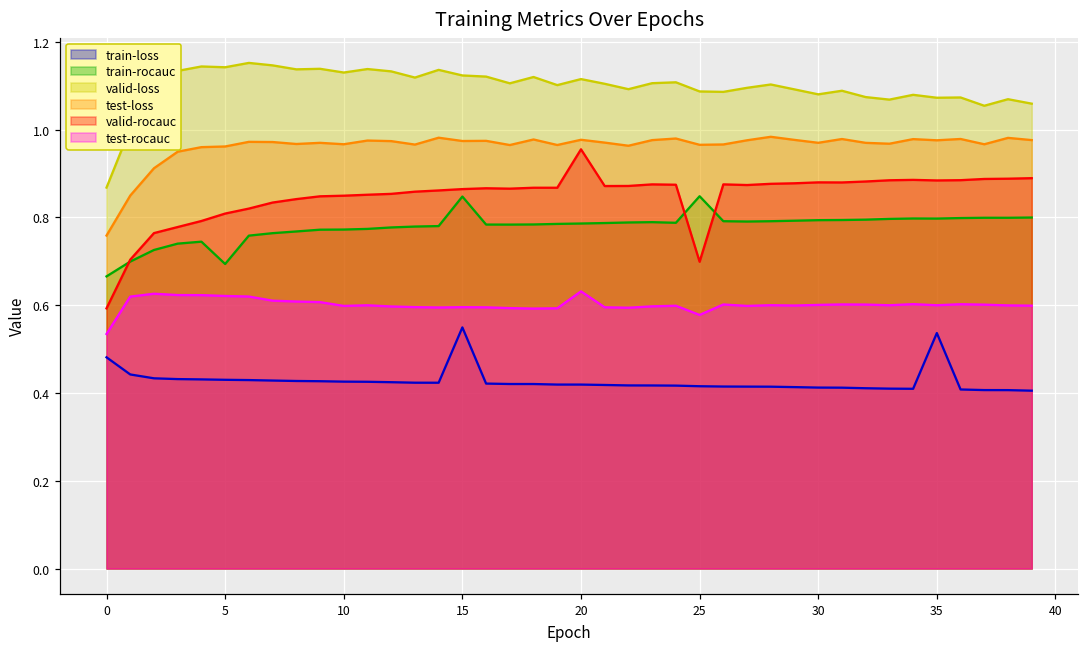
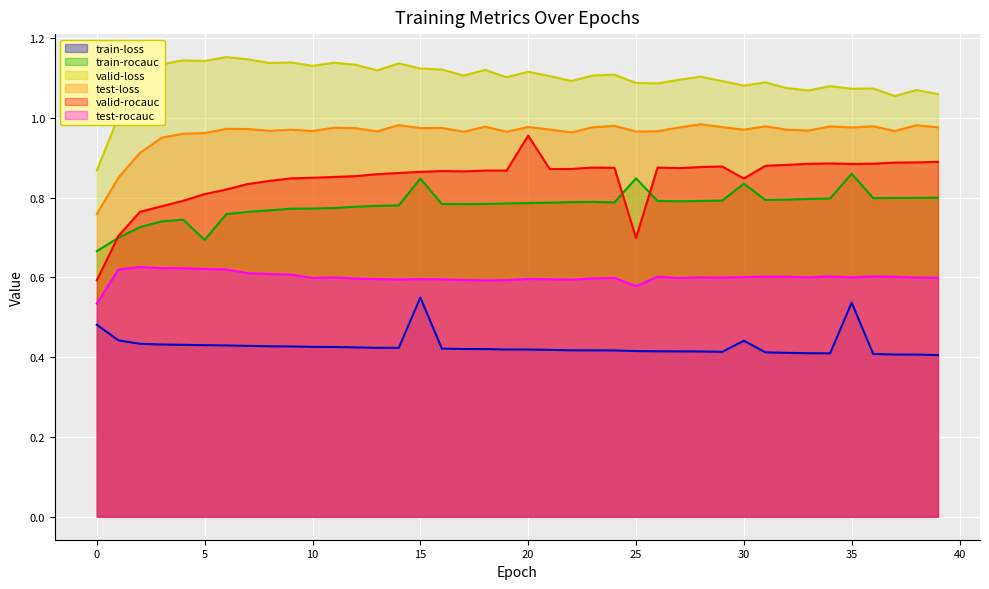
  {
    "train-loss": {
      "0": 0.48,
      "5": 0.43,
      "10": 0.43,
      "15": 0.55,
      "20": 0.42,
      "25": 0.42,
-     "30": 0.41,
+     "30": 0.44,
      "35": 0.54
    },
    "train-rocauc": {
      "0": 0.67,
      "5": 0.69,
      "10": 0.77,
      "15": 0.85,
      "20": 0.79,
      "25": 0.85,
-     "30": 0.79,
-     "35": 0.80
+     "30": 0.83,
+     "35": 0.86
    },
    "valid-rocauc": {
      "0": 0.59,
      "5": 0.81,
      "10": 0.85,
      "15": 0.86,
      "20": 0.96,
      "25": 0.70,
-     "30": 0.88,
+     "30": 0.85,
      "35": 0.88
    },
    "test-rocauc": {
      "0": 0.53,
      "5": 0.62,
      "10": 0.60,
      "15": 0.60,
-     "20": 0.63,
+     "20": 0.60,
      "25": 0.58,
      "30": 0.60,
      "35": 0.60
    }
  }
